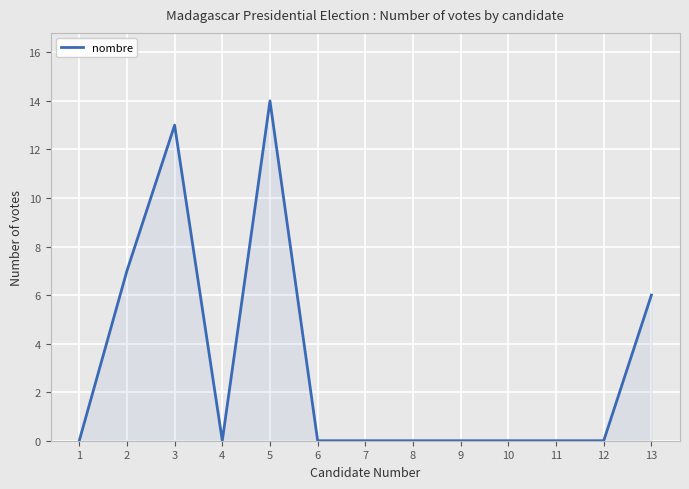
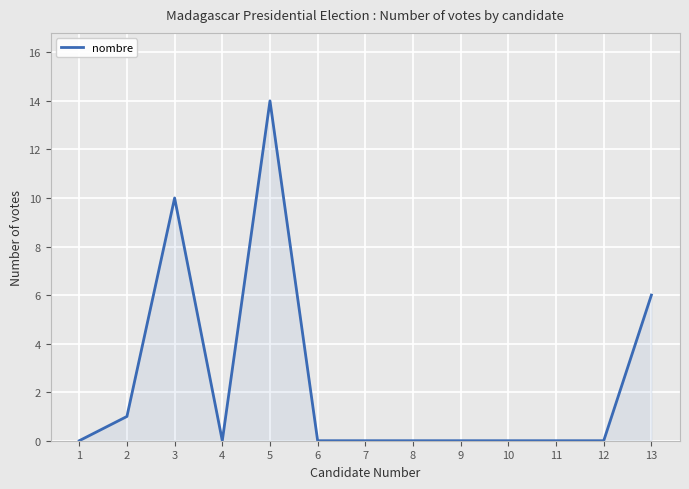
  {
    "1": 0,
-   "2": 7,
-   "3": 13,
+   "2": 1,
+   "3": 10,
    "4": 0,
    "5": 14,
    "6": 0,
    "7": 0,
    "8": 0,
    "9": 0,
    "10": 0,
    "11": 0,
    "12": 0,
    "13": 6
  }
